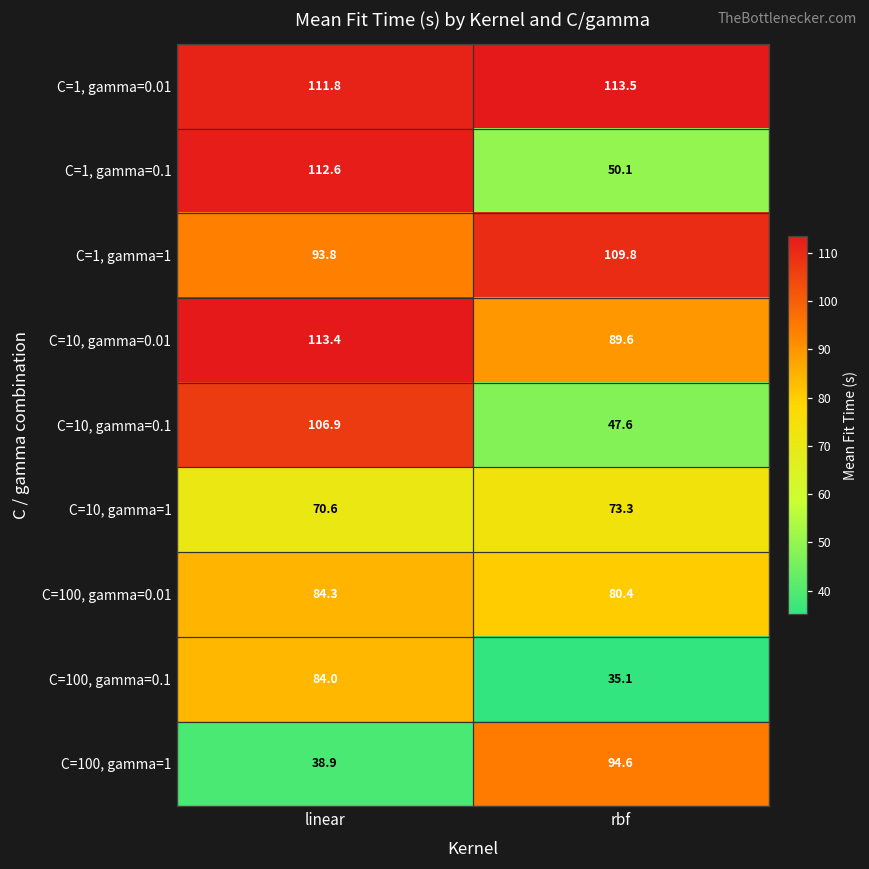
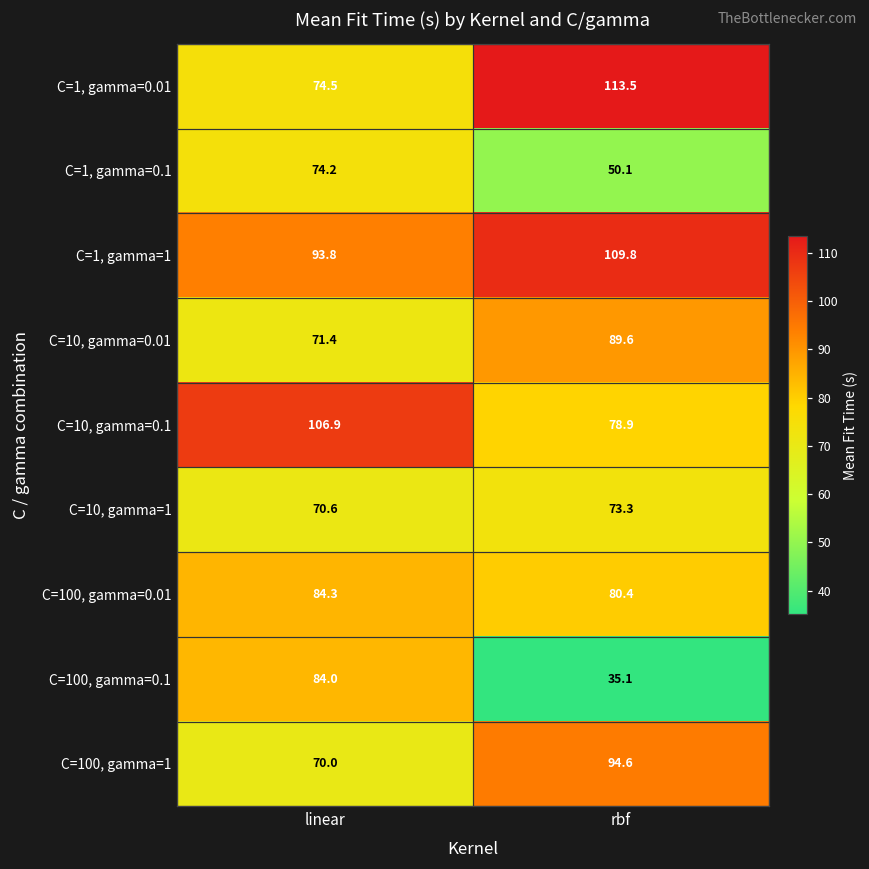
  {
    "C=1, gamma=0.01": {
-     "linear": 111.8,
+     "linear": 74.5,
      "rbf": 113.5
    },
    "C=1, gamma=0.1": {
-     "linear": 112.6,
+     "linear": 74.2,
      "rbf": 50.1
    },
    "C=1, gamma=1": {
      "linear": 93.8,
      "rbf": 109.8
    },
    "C=10, gamma=0.01": {
-     "linear": 113.4,
+     "linear": 71.4,
      "rbf": 89.6
    },
    "C=10, gamma=0.1": {
      "linear": 106.9,
-     "rbf": 47.6
+     "rbf": 78.9
    },
    "C=10, gamma=1": {
      "linear": 70.6,
      "rbf": 73.3
    },
    "C=100, gamma=0.01": {
      "linear": 84.3,
      "rbf": 80.4
    },
    "C=100, gamma=0.1": {
      "linear": 84.0,
      "rbf": 35.1
    },
    "C=100, gamma=1": {
-     "linear": 38.9,
+     "linear": 70.0,
      "rbf": 94.6
    }
  }
